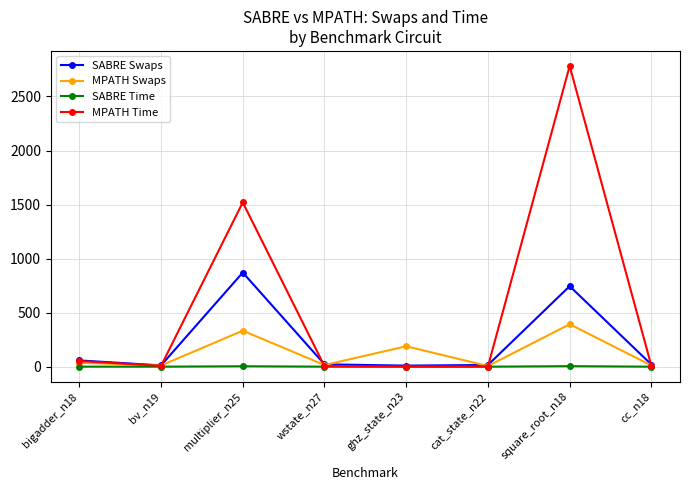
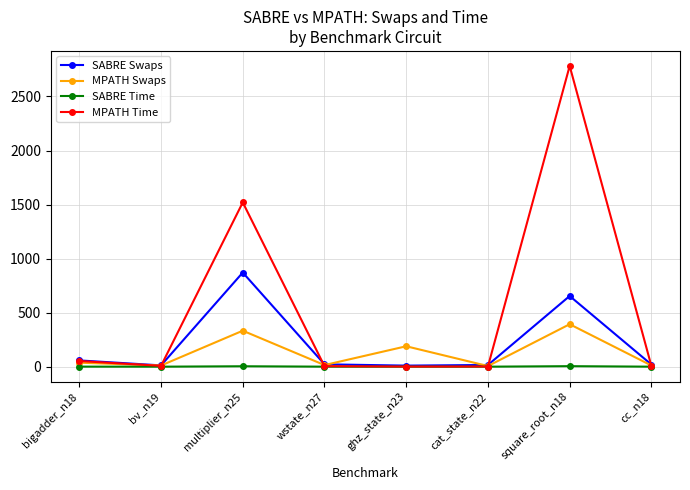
  {
    "SABRE Swaps": {
      "multiplier_n25": 870,
-     "square_root_n18": 750
+     "square_root_n18": 650
    },
    "MPATH Swaps": {
      "multiplier_n25": 330,
      "ghz_state_n23": 190,
      "square_root_n18": 390
    },
    "SABRE Time": {
      "bigadder_n18": 0,
      "multiplier_n25": 0,
      "square_root_n18": 0
    },
    "MPATH Time": {
      "multiplier_n25": 1520,
      "square_root_n18": 2780
    }
  }
